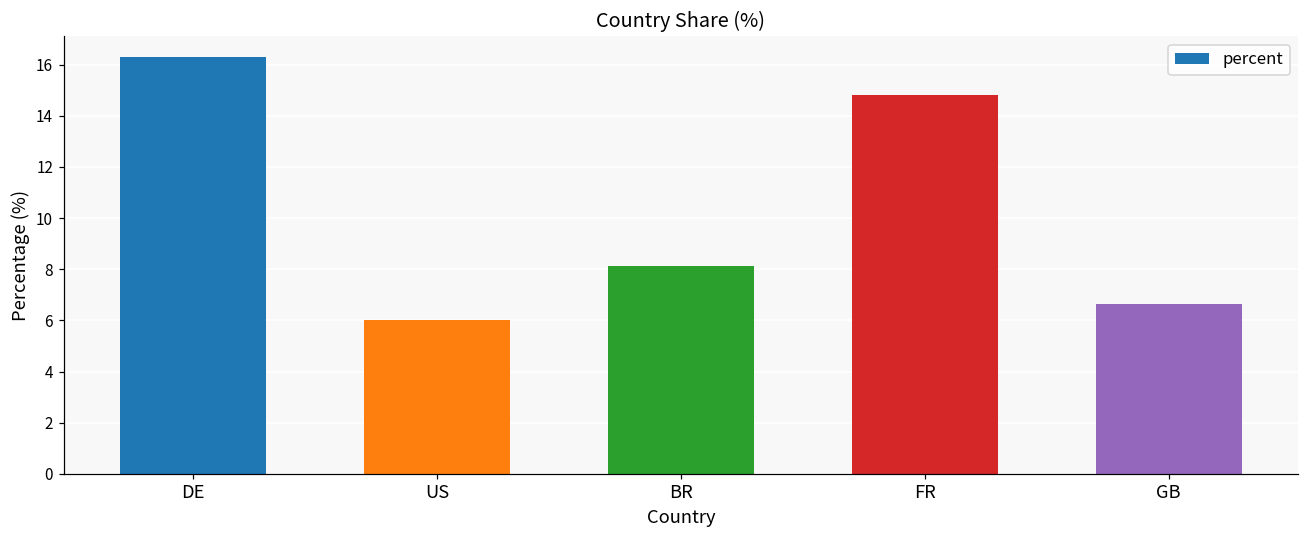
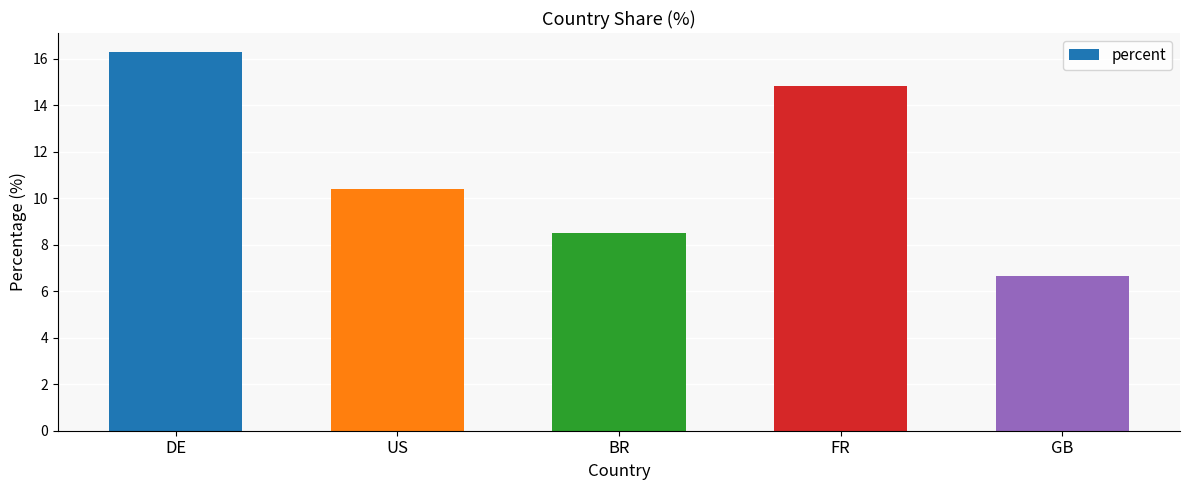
  {
    "DE": 16.3,
-   "US": 6.0,
-   "BR": 8.1,
+   "US": 10.4,
+   "BR": 8.5,
    "FR": 14.8,
    "GB": 6.6
  }
